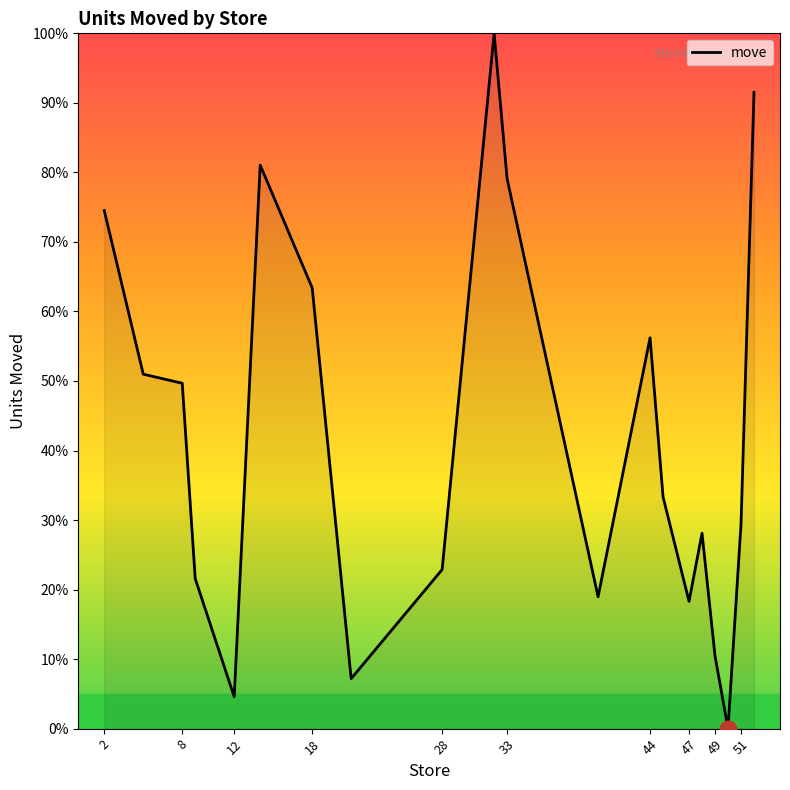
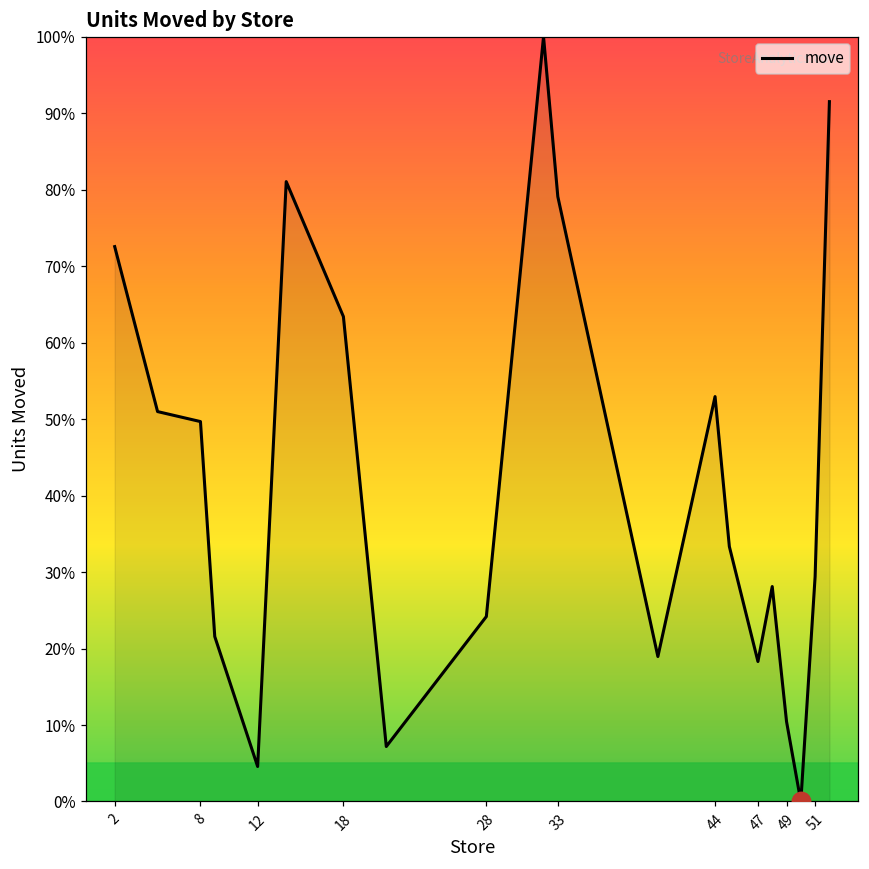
  {
    "move": {
-     "2": "75%",
+     "2": "73%",
      "8": "50%",
      "18": "63%",
-     "28": "23%",
+     "28": "24%",
      "33": "79%",
-     "44": "56%",
+     "44": "53%",
      "47": "18%",
      "49": "10%",
      "51": "29%"
    }
  }
